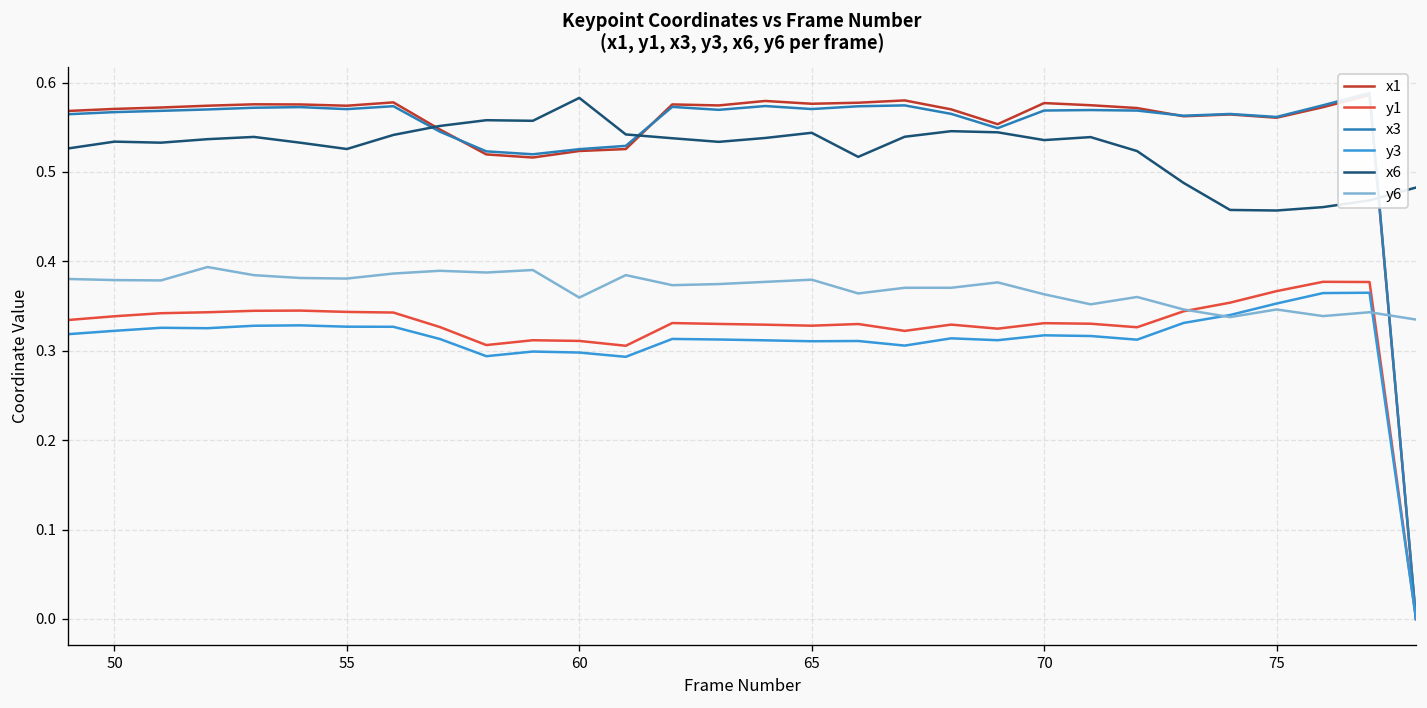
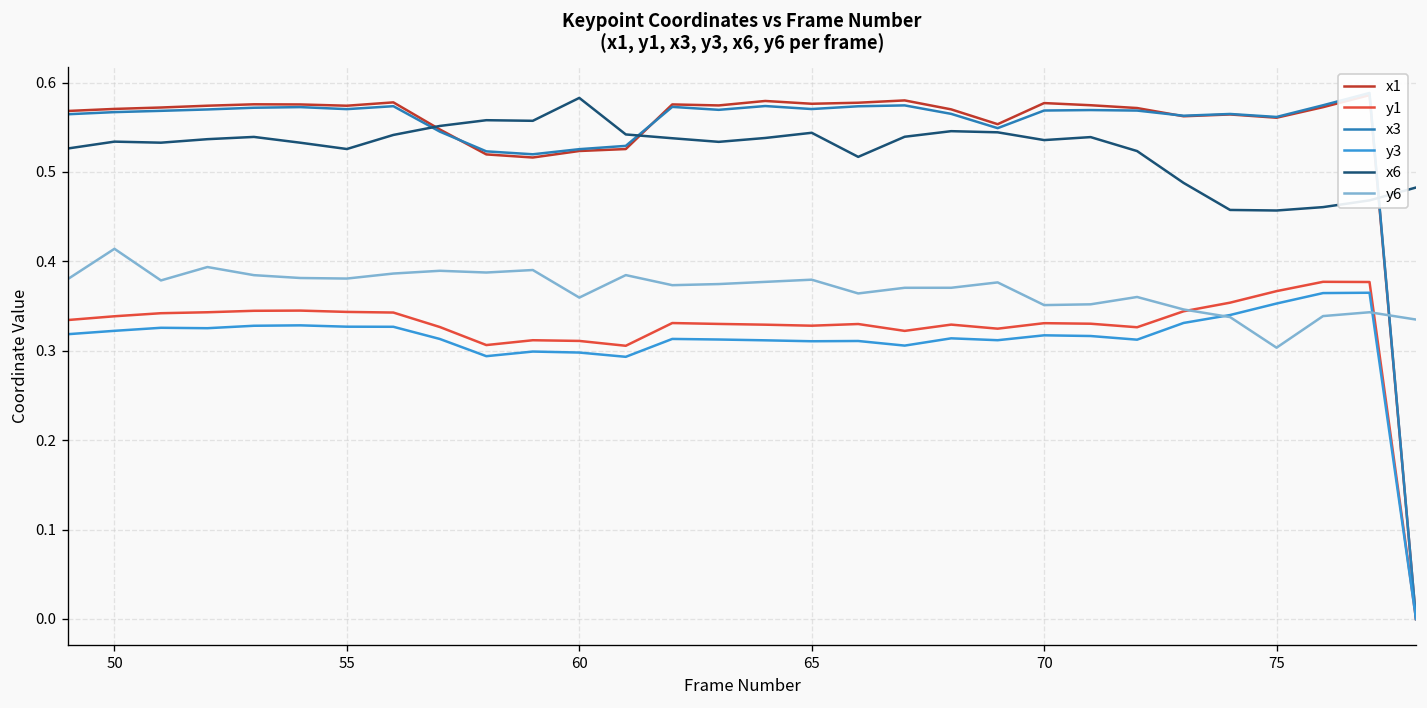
  {
    "x6": {
      "50": 0.53,
      "55": 0.53,
      "60": 0.58,
      "65": 0.54,
      "70": 0.54,
      "75": 0.46
    },
    "y6": {
-     "50": 0.38,
+     "50": 0.41,
      "55": 0.38,
      "60": 0.36,
      "65": 0.38,
-     "70": 0.36,
-     "75": 0.35
+     "70": 0.35,
+     "75": 0.30
    }
  }
